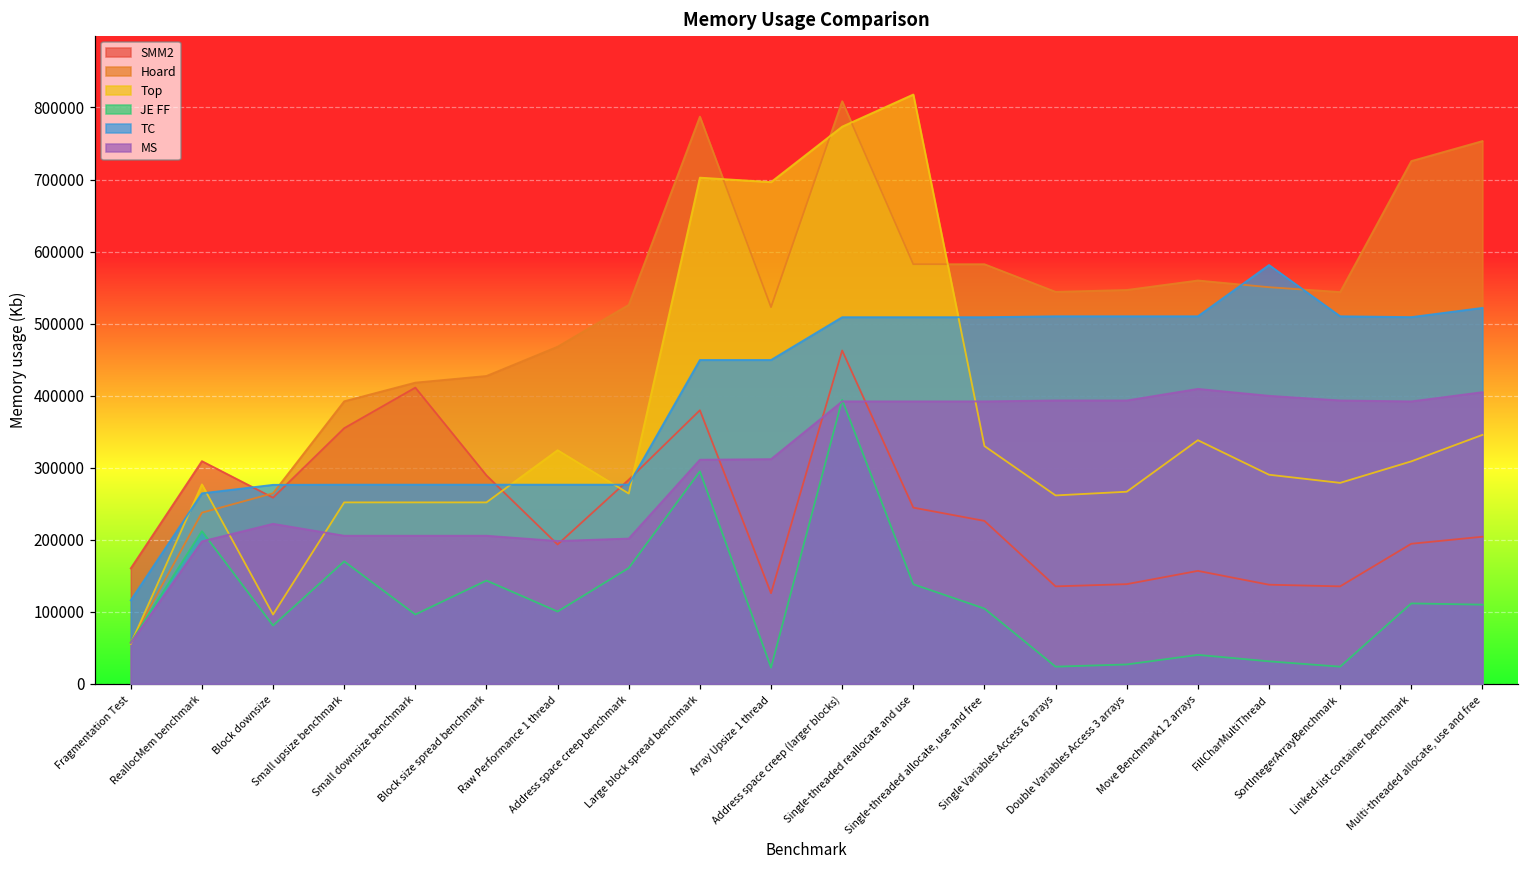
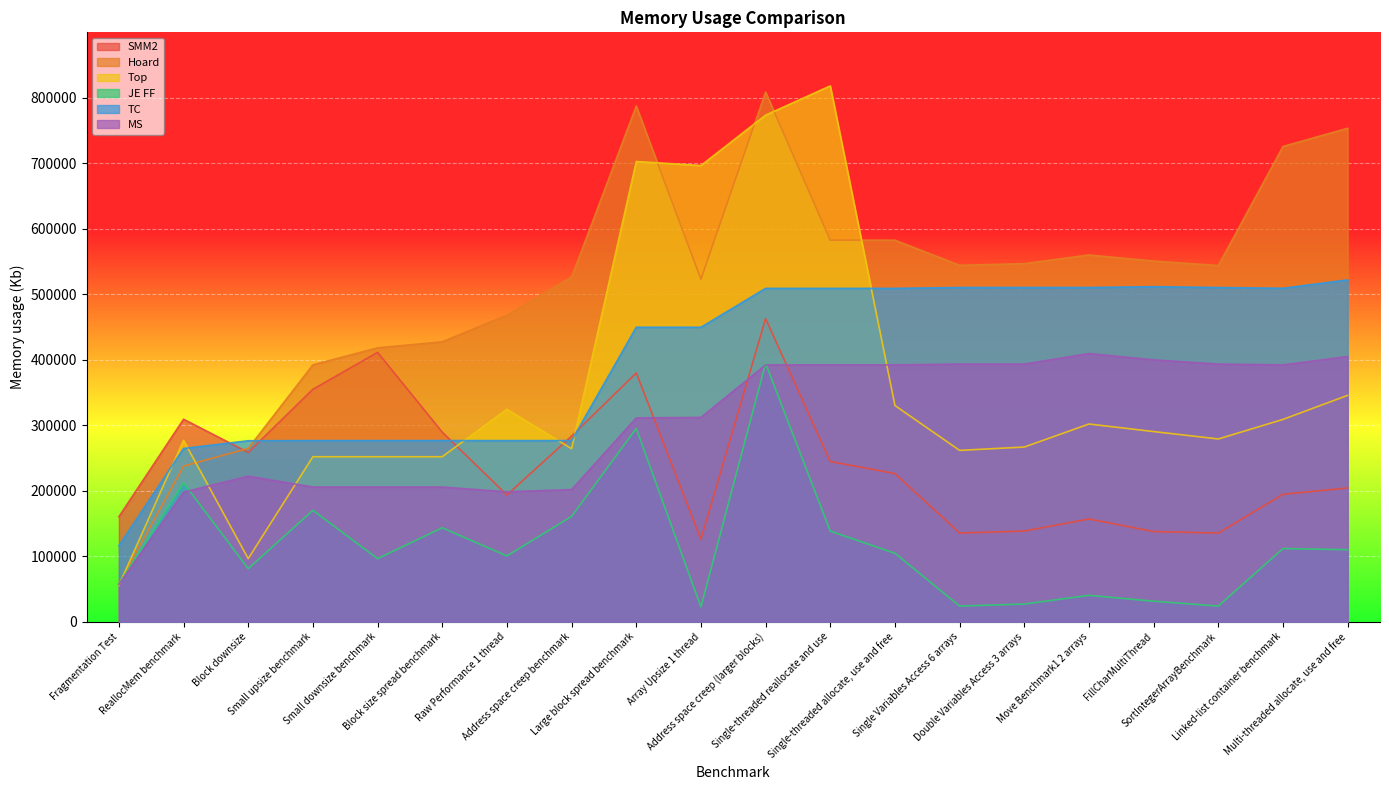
  {
    "Top": {
      "ReallocMem benchmark": 280000,
      "Block downsize": 100000,
      "Small upsize benchmark": 250000,
      "Small downsize benchmark": 250000,
      "Block size spread benchmark": 250000,
      "Raw Performance 1 thread": 320000,
      "Address space creep benchmark": 260000,
      "Large block spread benchmark": 700000,
      "Array Upsize 1 thread": 700000,
      "Address space creep (larger blocks)": 770000,
      "Single-threaded reallocate and use": 820000,
      "Single-threaded allocate, use and free": 330000,
      "Single Variables Access 6 arrays": 260000,
      "Double Variables Access 3 arrays": 270000,
-     "Move Benchmark1 2 arrays": 340000,
+     "Move Benchmark1 2 arrays": 300000,
      "FillCharMultiThread": 290000,
      "SortIntegerArrayBenchmark": 280000,
      "Linked-list container benchmark": 310000,
      "Multi-threaded allocate, use and free": 350000
    },
    "JE FF": {
      "ReallocMem benchmark": 210000,
      "Block downsize": 80000,
      "Small upsize benchmark": 170000,
      "Small downsize benchmark": 100000,
      "Block size spread benchmark": 140000,
      "Raw Performance 1 thread": 100000,
      "Address space creep benchmark": 160000,
      "Large block spread benchmark": 290000,
      "Array Upsize 1 thread": 20000,
      "Single-threaded reallocate and use": 140000,
      "Single-threaded allocate, use and free": 100000,
      "Single Variables Access 6 arrays": 20000,
      "Double Variables Access 3 arrays": 30000,
      "Move Benchmark1 2 arrays": 40000,
      "FillCharMultiThread": 30000,
      "SortIntegerArrayBenchmark": 20000,
      "Linked-list container benchmark": 110000,
      "Multi-threaded allocate, use and free": 110000
    },
    "TC": {
      "Fragmentation Test": 120000,
      "ReallocMem benchmark": 260000,
      "Block downsize": 280000,
      "Small upsize benchmark": 280000,
      "Small downsize benchmark": 280000,
      "Block size spread benchmark": 280000,
      "Raw Performance 1 thread": 280000,
      "Address space creep benchmark": 280000,
      "Large block spread benchmark": 450000,
      "Array Upsize 1 thread": 450000,
      "Address space creep (larger blocks)": 510000,
      "Single-threaded reallocate and use": 510000,
      "Single-threaded allocate, use and free": 510000,
      "Single Variables Access 6 arrays": 510000,
      "Double Variables Access 3 arrays": 510000,
      "Move Benchmark1 2 arrays": 510000,
-     "FillCharMultiThread": 580000,
+     "FillCharMultiThread": 510000,
      "SortIntegerArrayBenchmark": 510000,
      "Linked-list container benchmark": 510000,
      "Multi-threaded allocate, use and free": 520000
    },
    "MS": {
      "ReallocMem benchmark": 200000,
      "Block downsize": 220000,
      "Small upsize benchmark": 210000,
      "Small downsize benchmark": 210000,
      "Block size spread benchmark": 210000,
      "Raw Performance 1 thread": 200000,
      "Address space creep benchmark": 200000,
      "Large block spread benchmark": 310000,
      "Array Upsize 1 thread": 310000,
      "Single-threaded reallocate and use": 390000,
      "Single-threaded allocate, use and free": 390000,
      "Single Variables Access 6 arrays": 390000,
      "Double Variables Access 3 arrays": 390000,
      "Move Benchmark1 2 arrays": 410000,
      "FillCharMultiThread": 400000,
      "SortIntegerArrayBenchmark": 390000,
      "Linked-list container benchmark": 390000,
      "Multi-threaded allocate, use and free": 400000
    }
  }
